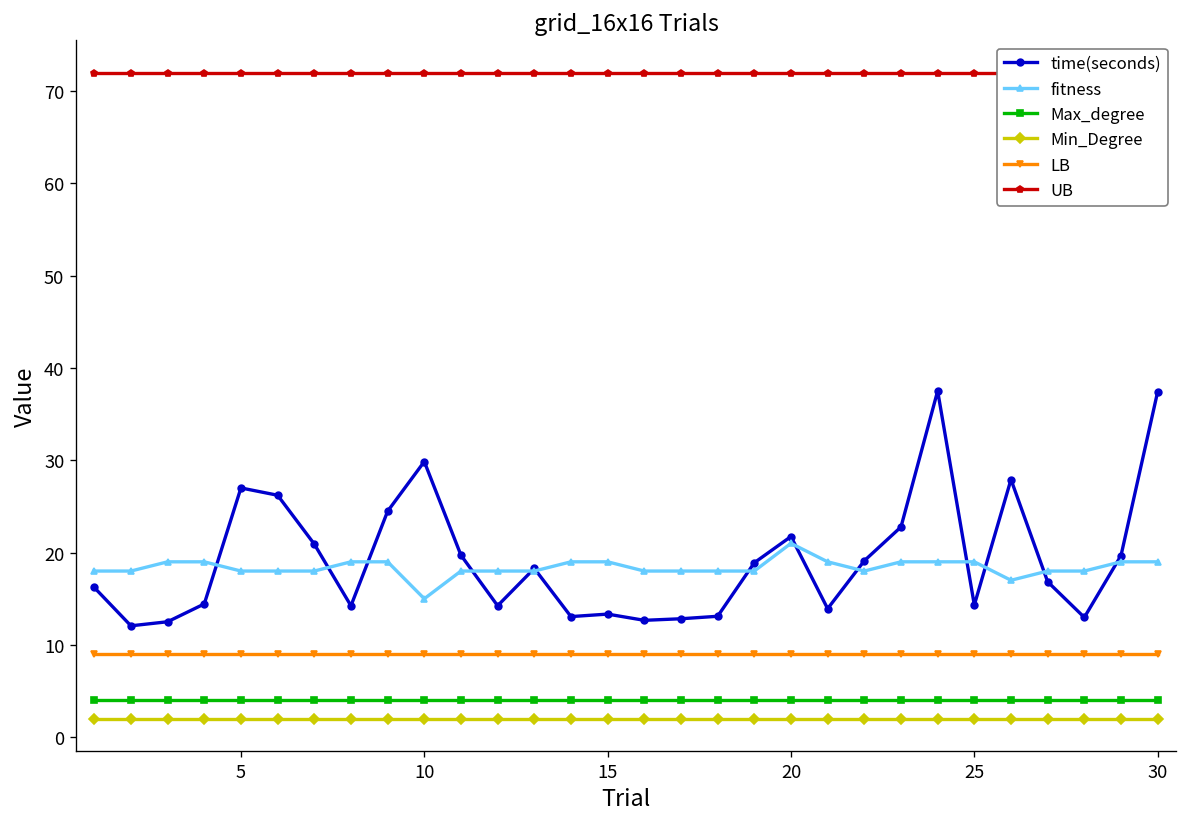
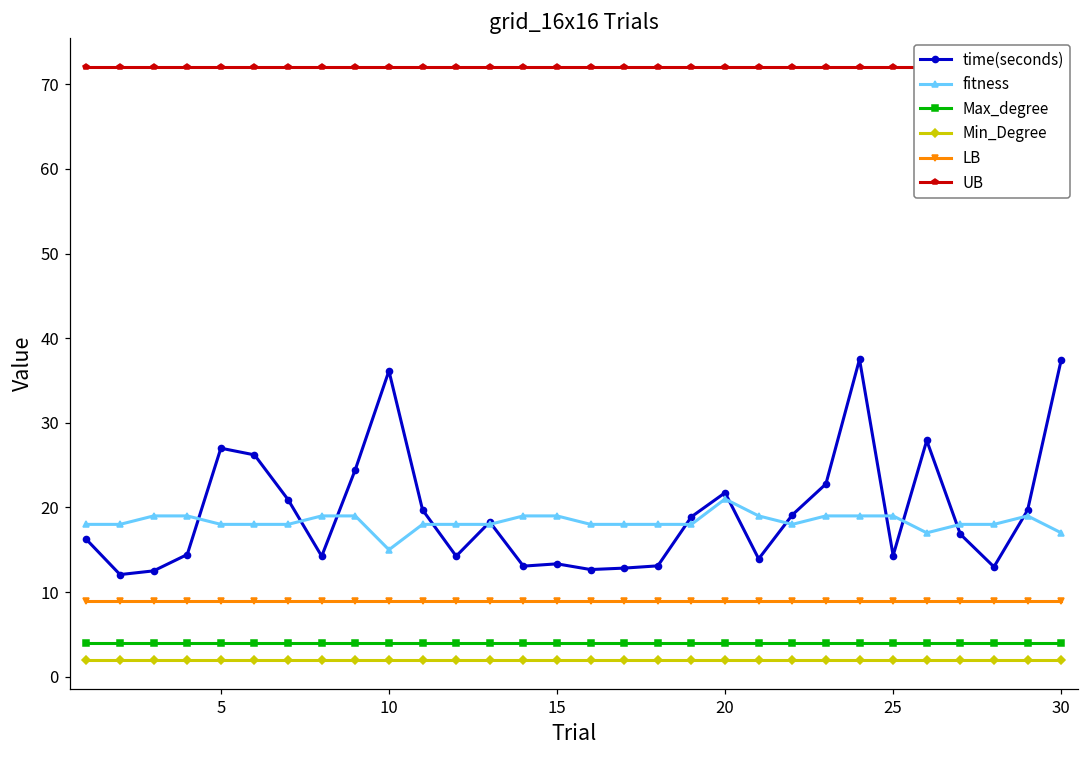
  {
    "time(seconds)": {
      "5": 27,
-     "10": 30,
+     "10": 36,
      "15": 13,
      "20": 22,
      "25": 14,
      "30": 37
    },
    "fitness": {
      "5": 18,
      "10": 15,
      "15": 19,
      "20": 21,
      "25": 19,
-     "30": 19
+     "30": 17
    },
    "Max_degree": {
      "5": 4,
      "10": 4,
      "15": 4,
      "20": 4,
      "25": 4,
      "30": 4
    },
    "Min_Degree": {
      "5": 2,
      "10": 2,
      "15": 2,
      "20": 2,
      "25": 2,
      "30": 2
    },
    "LB": {
      "5": 9,
      "10": 9,
      "15": 9,
      "20": 9,
      "25": 9,
      "30": 9
    },
    "UB": {
      "5": 72,
      "10": 72,
      "15": 72,
      "20": 72,
      "25": 72
    }
  }
